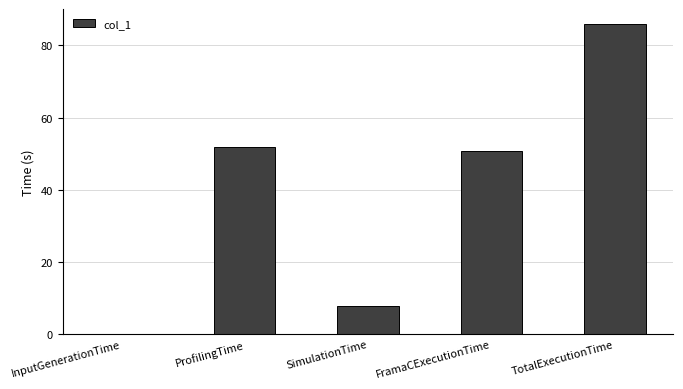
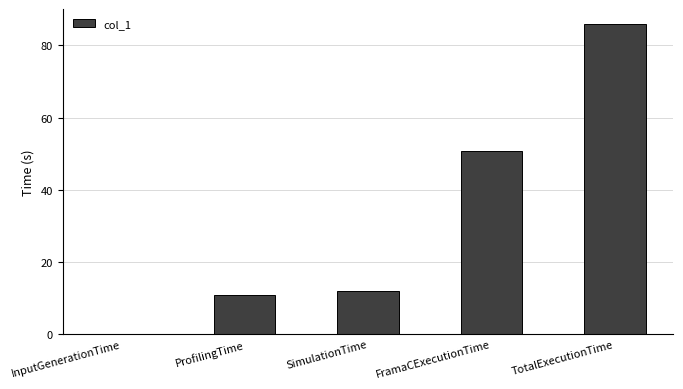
  {
-   "ProfilingTime": 52,
-   "SimulationTime": 8,
+   "ProfilingTime": 11,
+   "SimulationTime": 12,
    "FramaCExecutionTime": 51,
    "TotalExecutionTime": 86
  }
